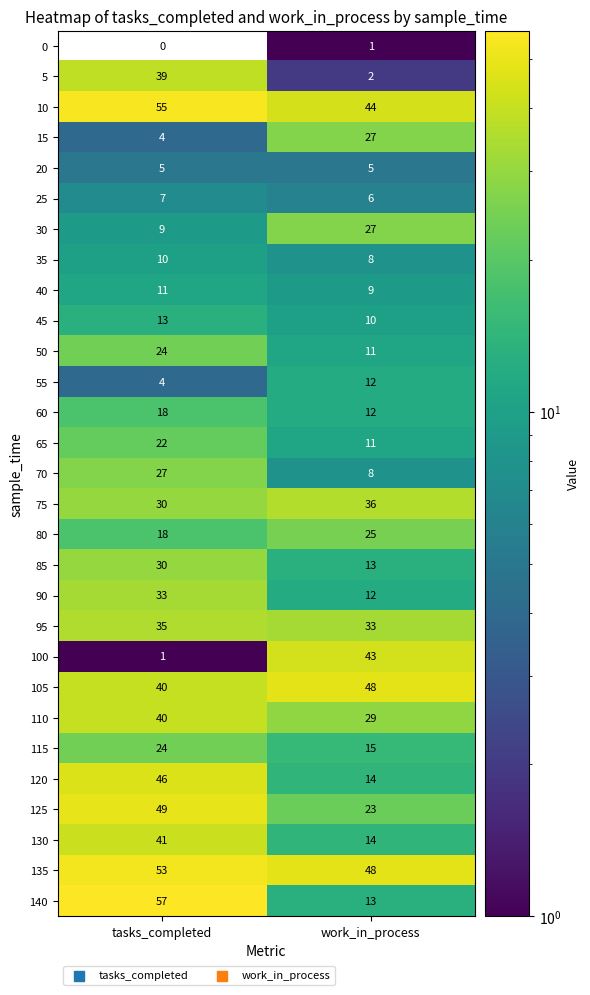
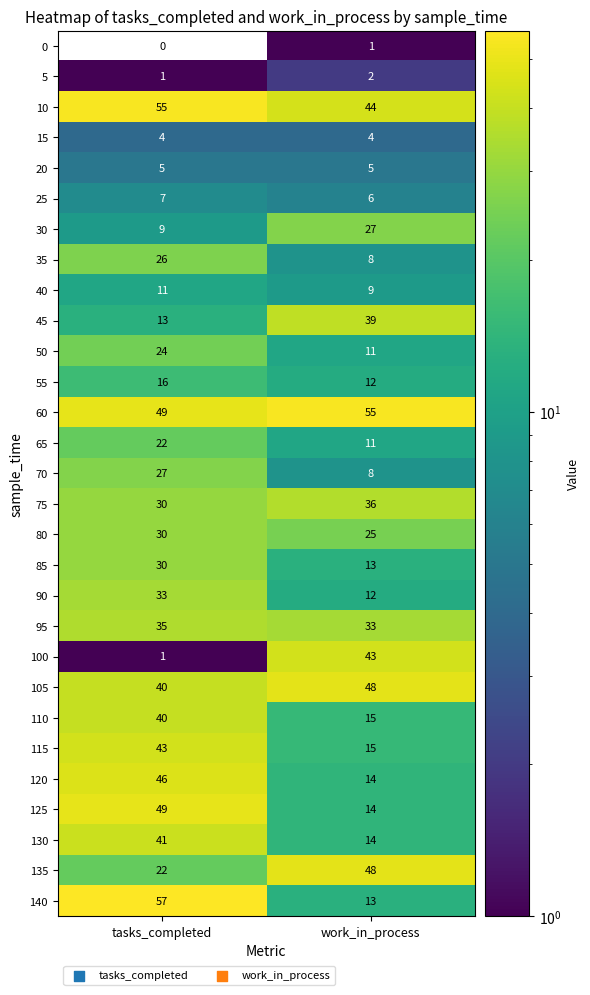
  {
    "0": {
      "tasks_completed": 0,
      "work_in_process": 1
    },
    "5": {
-     "tasks_completed": 39,
+     "tasks_completed": 1,
      "work_in_process": 2
    },
    "10": {
      "tasks_completed": 55,
      "work_in_process": 44
    },
    "15": {
      "tasks_completed": 4,
-     "work_in_process": 27
+     "work_in_process": 4
    },
    "20": {
      "tasks_completed": 5,
      "work_in_process": 5
    },
    "25": {
      "tasks_completed": 7,
      "work_in_process": 6
    },
    "30": {
      "tasks_completed": 9,
      "work_in_process": 27
    },
    "35": {
-     "tasks_completed": 10,
+     "tasks_completed": 26,
      "work_in_process": 8
    },
    "40": {
      "tasks_completed": 11,
      "work_in_process": 9
    },
    "45": {
      "tasks_completed": 13,
-     "work_in_process": 10
+     "work_in_process": 39
    },
    "50": {
      "tasks_completed": 24,
      "work_in_process": 11
    },
    "55": {
-     "tasks_completed": 4,
+     "tasks_completed": 16,
      "work_in_process": 12
    },
    "60": {
-     "tasks_completed": 18,
-     "work_in_process": 12
+     "tasks_completed": 49,
+     "work_in_process": 55
    },
    "65": {
      "tasks_completed": 22,
      "work_in_process": 11
    },
    "70": {
      "tasks_completed": 27,
      "work_in_process": 8
    },
    "75": {
      "tasks_completed": 30,
      "work_in_process": 36
    },
    "80": {
-     "tasks_completed": 18,
+     "tasks_completed": 30,
      "work_in_process": 25
    },
    "85": {
      "tasks_completed": 30,
      "work_in_process": 13
    },
    "90": {
      "tasks_completed": 33,
      "work_in_process": 12
    },
    "95": {
      "tasks_completed": 35,
      "work_in_process": 33
    },
    "100": {
      "tasks_completed": 1,
      "work_in_process": 43
    },
    "105": {
      "tasks_completed": 40,
      "work_in_process": 48
    },
    "110": {
      "tasks_completed": 40,
-     "work_in_process": 29
+     "work_in_process": 15
    },
    "115": {
-     "tasks_completed": 24,
+     "tasks_completed": 43,
      "work_in_process": 15
    },
    "120": {
      "tasks_completed": 46,
      "work_in_process": 14
    },
    "125": {
      "tasks_completed": 49,
-     "work_in_process": 23
+     "work_in_process": 14
    },
    "130": {
      "tasks_completed": 41,
      "work_in_process": 14
    },
    "135": {
-     "tasks_completed": 53,
+     "tasks_completed": 22,
      "work_in_process": 48
    },
    "140": {
      "tasks_completed": 57,
      "work_in_process": 13
    }
  }
